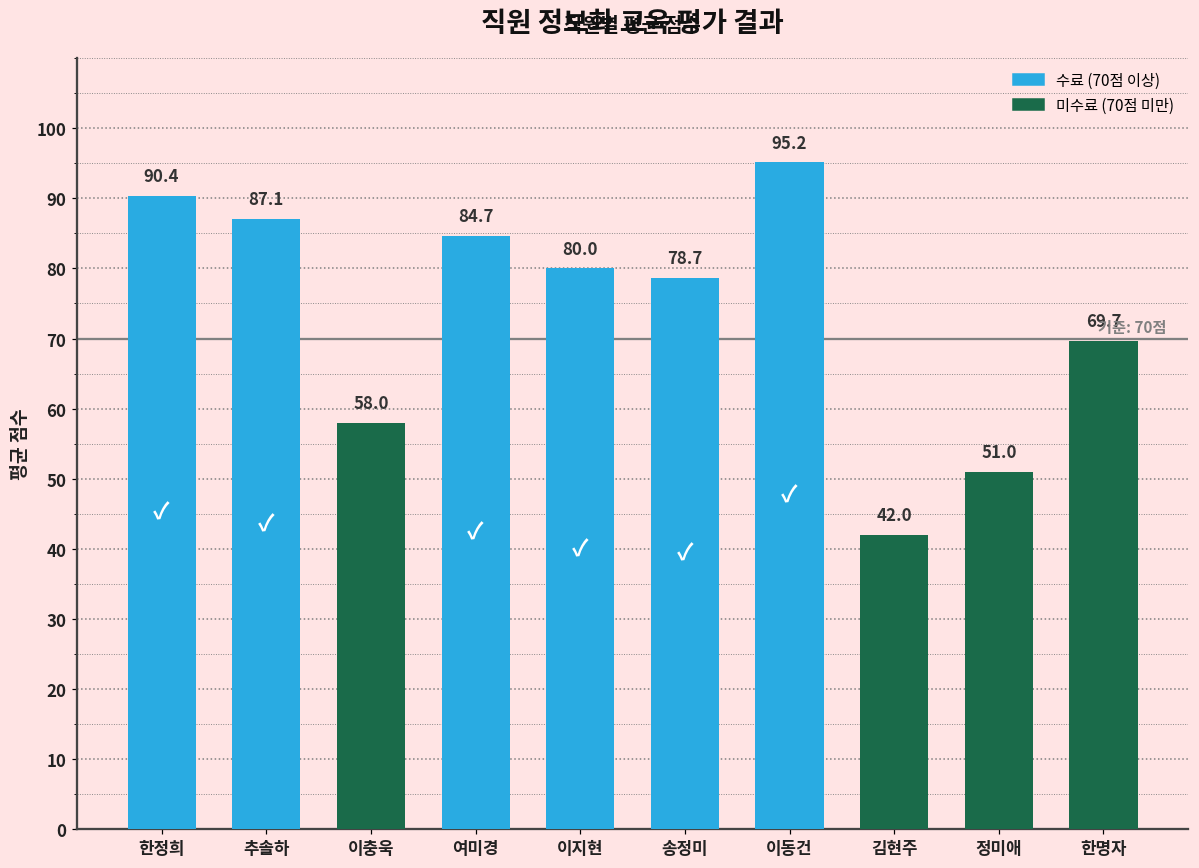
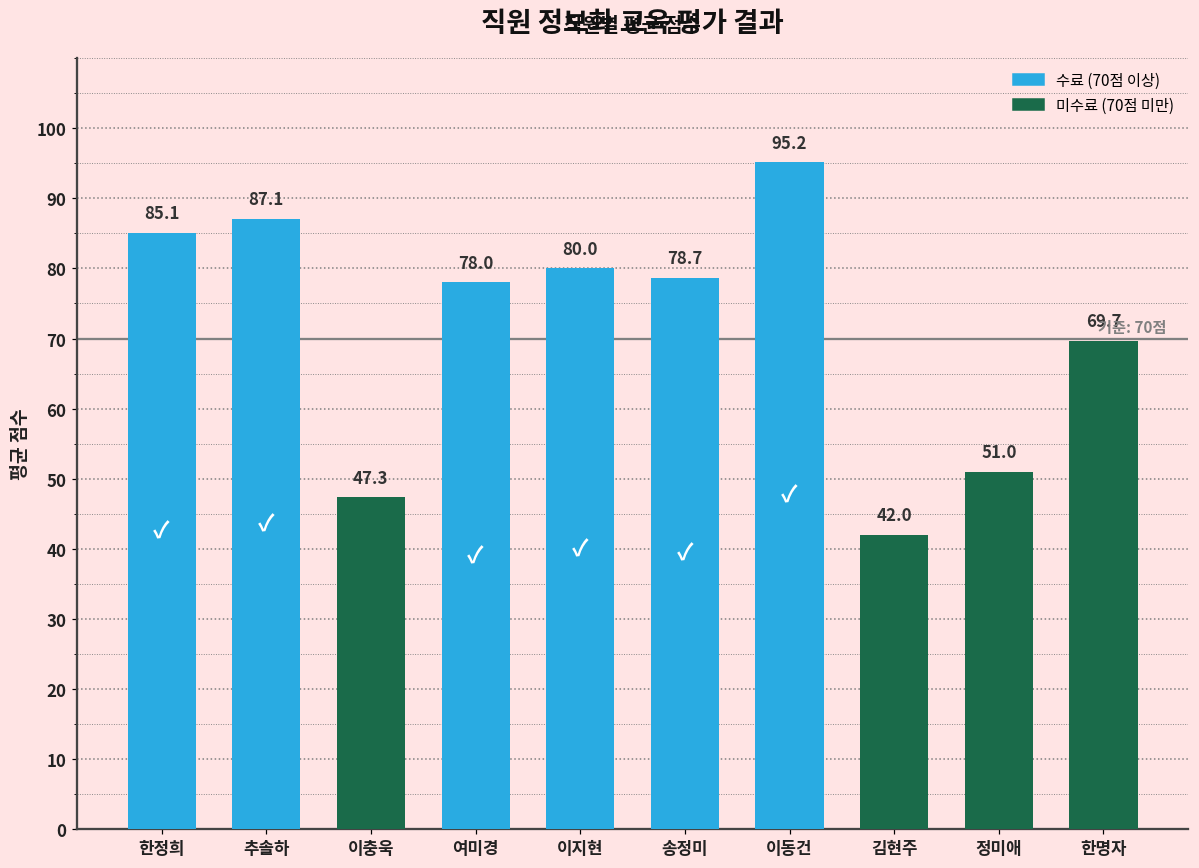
  {
-   "한정희": 90.4,
+   "한정희": 85.1,
    "추솔하": 87.1,
-   "이충욱": 58.0,
-   "여미경": 84.7,
+   "이충욱": 47.3,
+   "여미경": 78.0,
    "이지현": 80.0,
    "송정미": 78.7,
    "이동건": 95.2,
    "김현주": 42.0,
    "정미애": 51.0
  }
